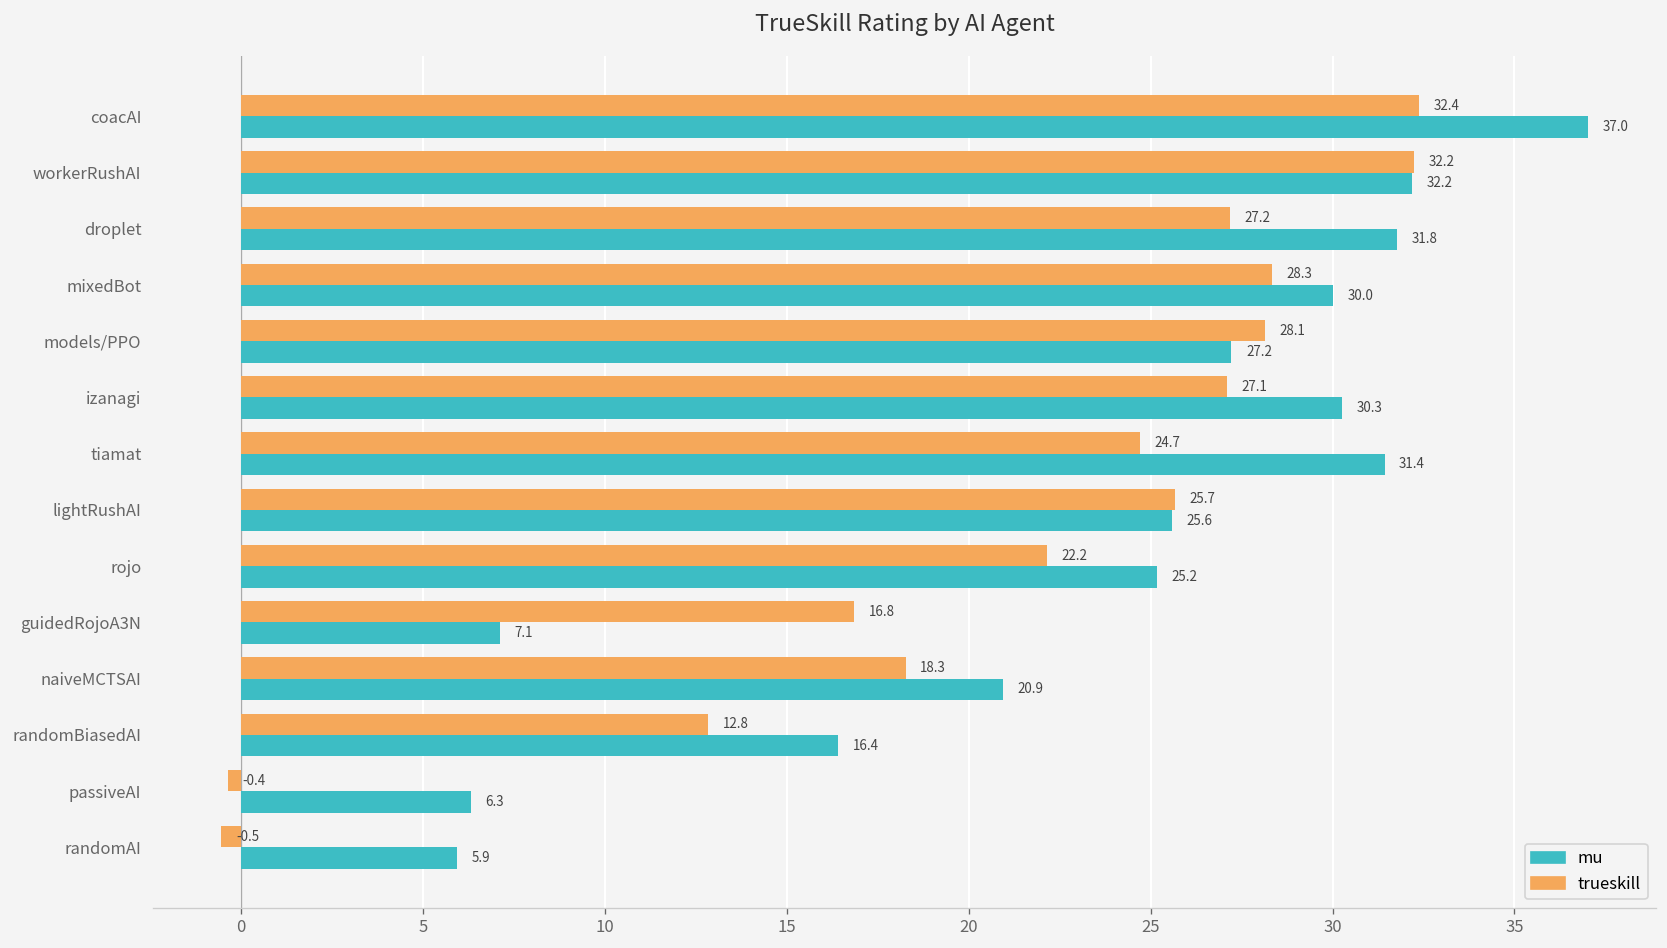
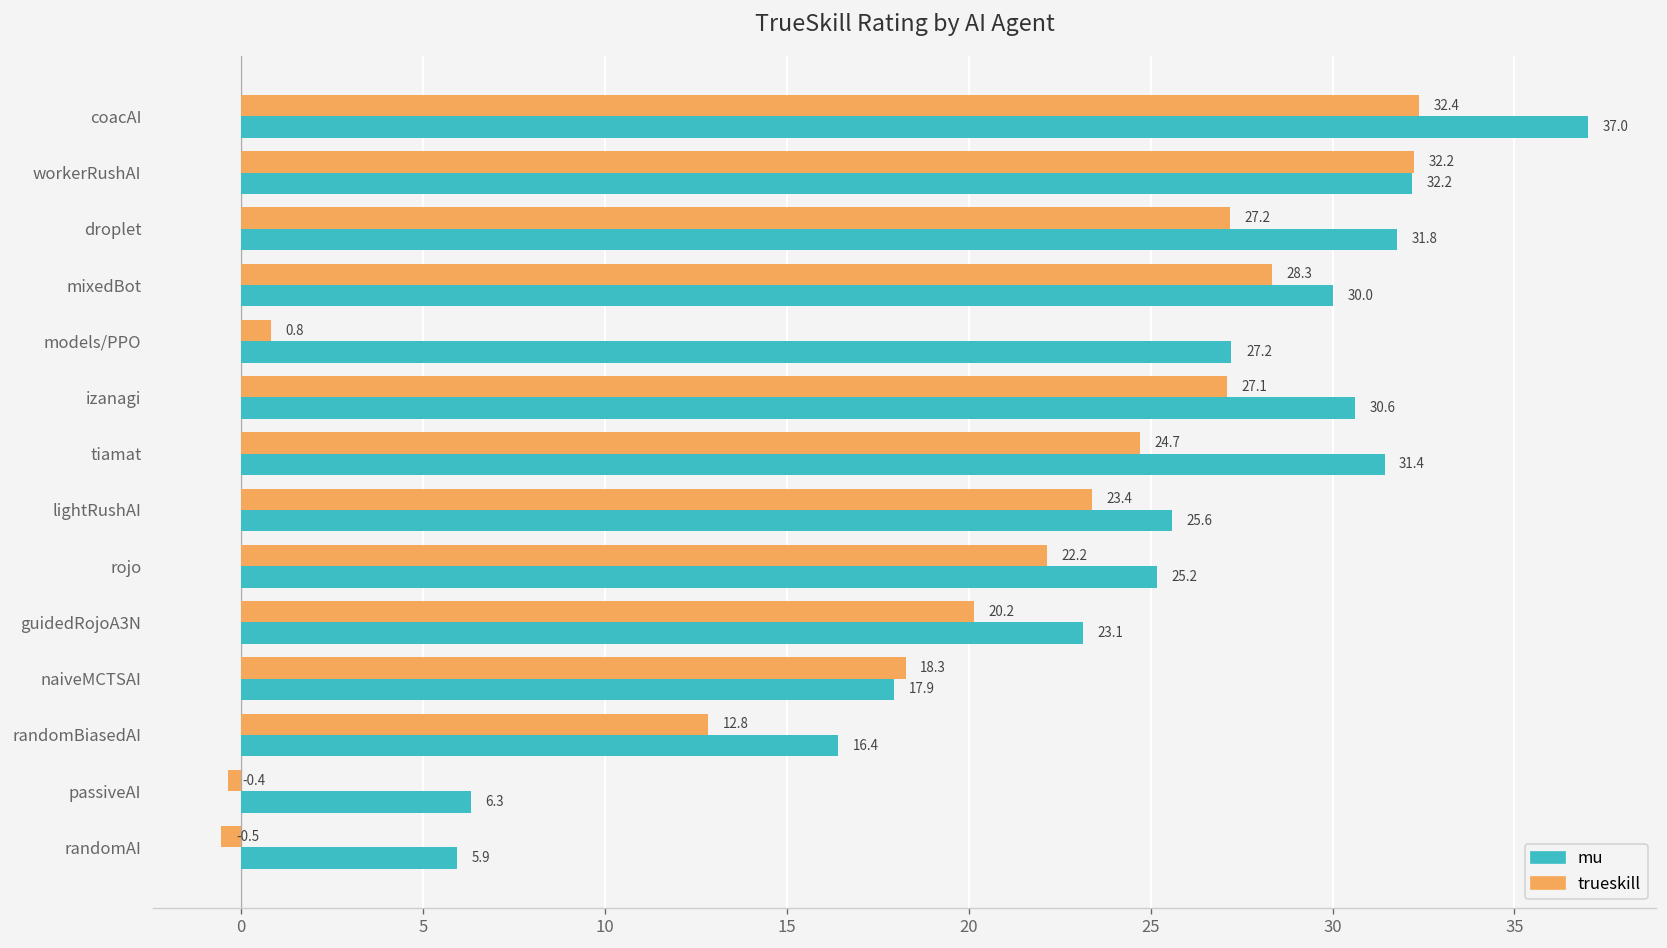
  {
    "mu": {
      "coacAI": 37.0,
      "workerRushAI": 32.2,
      "droplet": 31.8,
      "mixedBot": 30.0,
      "models/PPO": 27.2,
-     "izanagi": 30.3,
+     "izanagi": 30.6,
      "tiamat": 31.4,
      "lightRushAI": 25.6,
      "rojo": 25.2,
-     "guidedRojoA3N": 7.1,
-     "naiveMCTSAI": 20.9,
+     "guidedRojoA3N": 23.1,
+     "naiveMCTSAI": 17.9,
      "randomBiasedAI": 16.4,
      "passiveAI": 6.3,
      "randomAI": 5.9
    },
    "trueskill": {
      "coacAI": 32.4,
      "workerRushAI": 32.2,
      "droplet": 27.2,
      "mixedBot": 28.3,
-     "models/PPO": 28.1,
+     "models/PPO": 0.8,
      "izanagi": 27.1,
      "tiamat": 24.7,
-     "lightRushAI": 25.7,
+     "lightRushAI": 23.4,
      "rojo": 22.2,
-     "guidedRojoA3N": 16.8,
+     "guidedRojoA3N": 20.2,
      "naiveMCTSAI": 18.3,
      "randomBiasedAI": 12.8,
      "passiveAI": -0.4,
      "randomAI": -0.5
    }
  }
